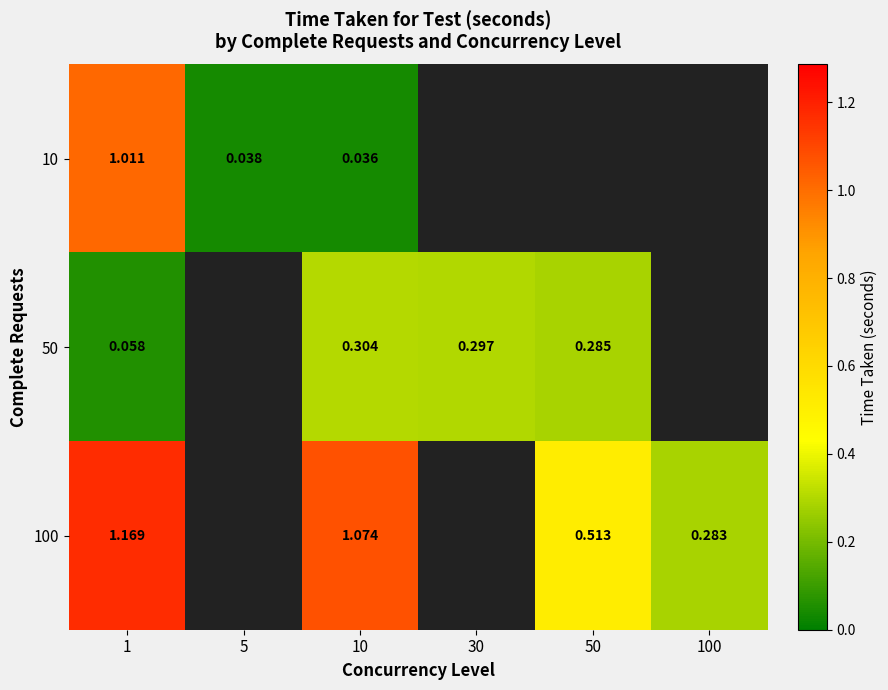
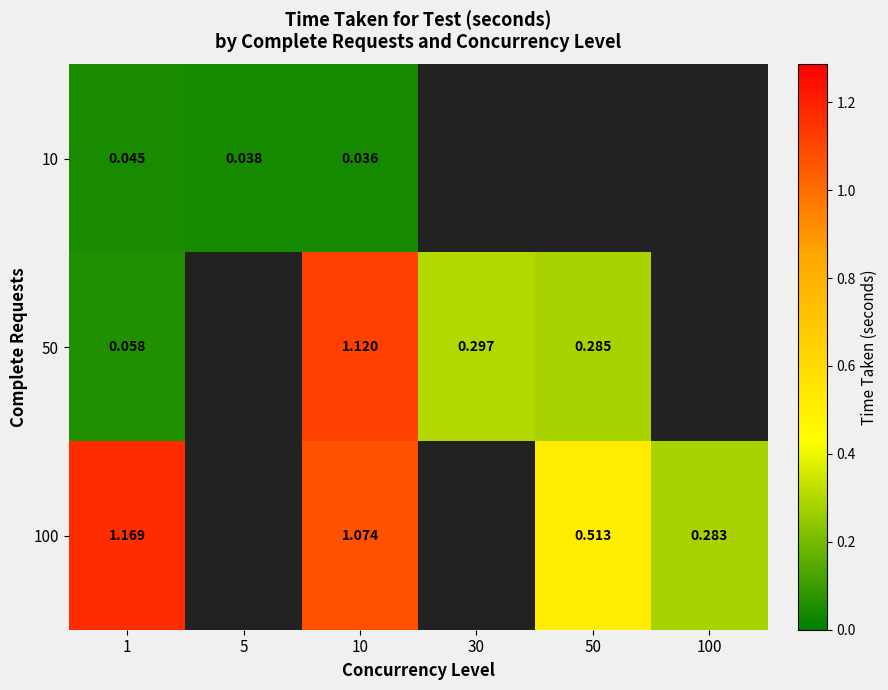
  {
    "10": {
-     "1": 1.011,
+     "1": 0.045,
      "5": 0.038,
      "10": 0.036
    },
    "50": {
      "1": 0.058,
-     "10": 0.304,
+     "10": 1.120,
      "30": 0.297,
      "50": 0.285
    },
    "100": {
      "1": 1.169,
      "10": 1.074,
      "50": 0.513,
      "100": 0.283
    }
  }
